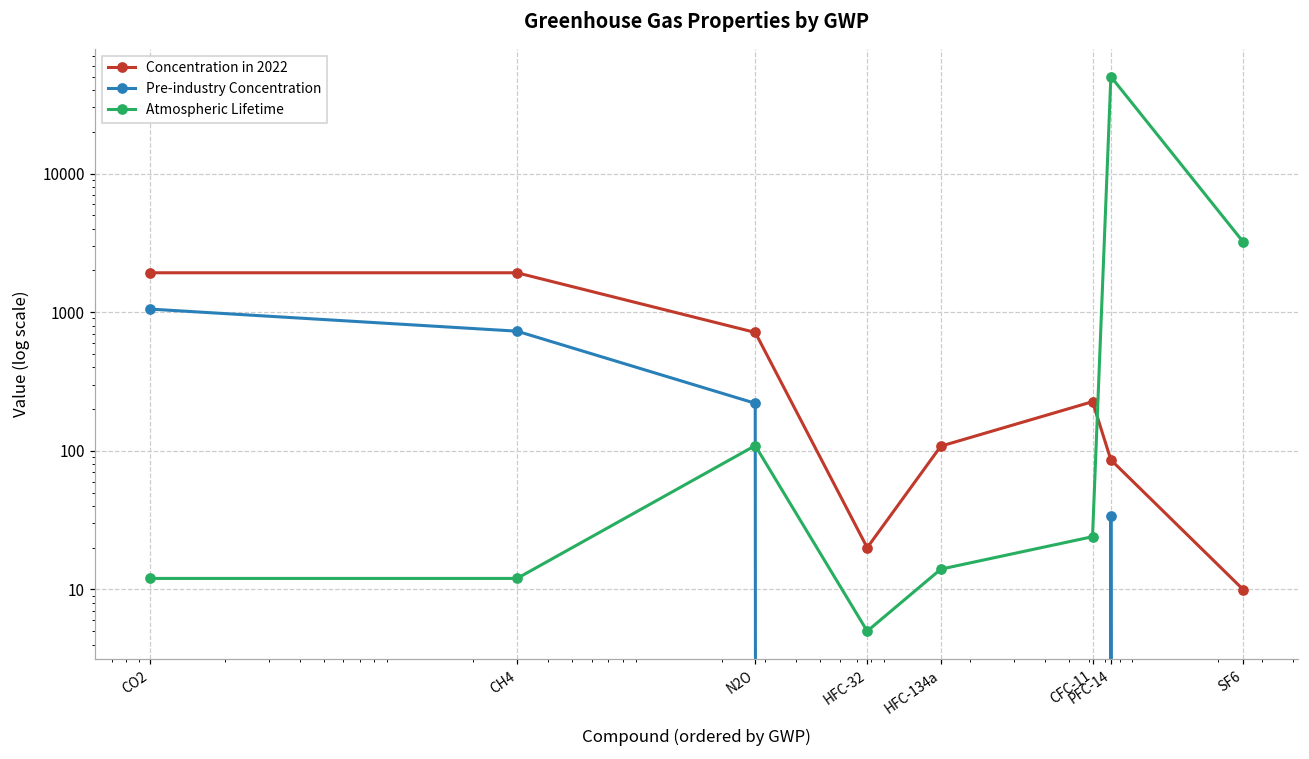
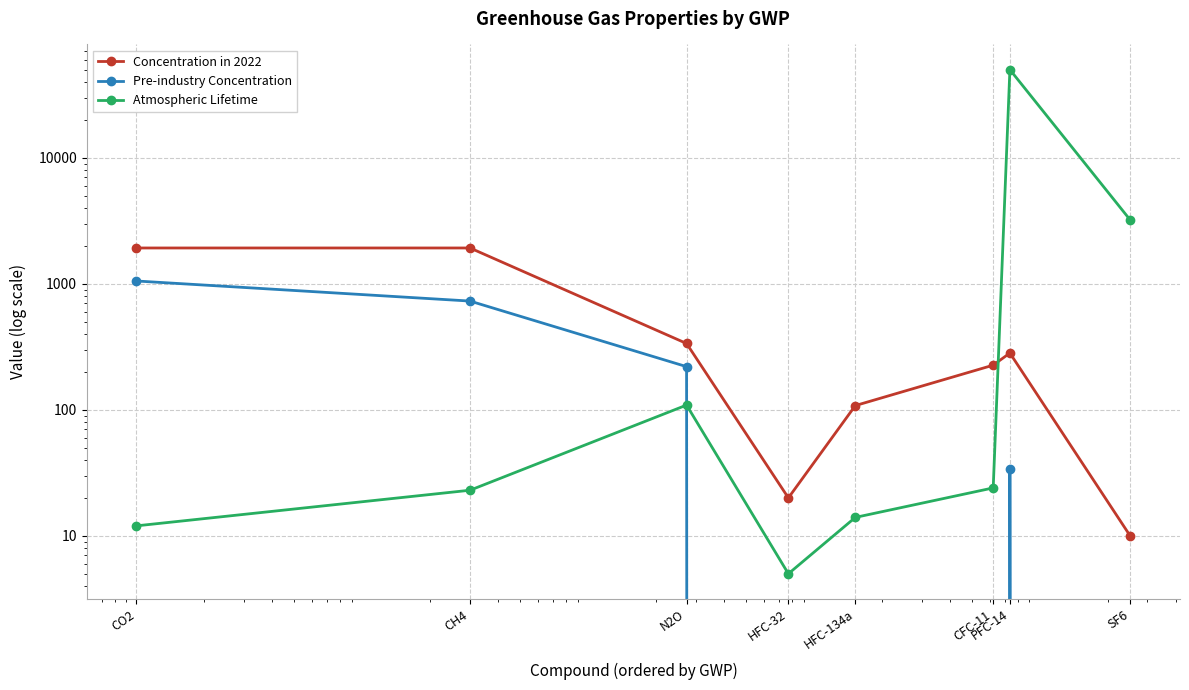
  {
    "Concentration in 2022": {
      "CO2": 1900,
      "CH4": 1900,
-     "N2O": 700,
+     "N2O": 340,
      "HFC-32": 20,
      "HFC-134a": 110,
      "CFC-11": 230,
-     "PFC-14": 90,
+     "PFC-14": 280,
      "SF6": 10
    },
    "Pre-industry Concentration": {
      "CO2": 1100,
      "CH4": 700,
      "N2O": 220,
      "PFC-14": 34
    },
    "Atmospheric Lifetime": {
      "CO2": 12,
-     "CH4": 12,
+     "CH4": 23,
      "N2O": 110,
      "HFC-32": 5,
      "HFC-134a": 14,
      "CFC-11": 24,
      "PFC-14": 50000,
      "SF6": 3200
    }
  }
